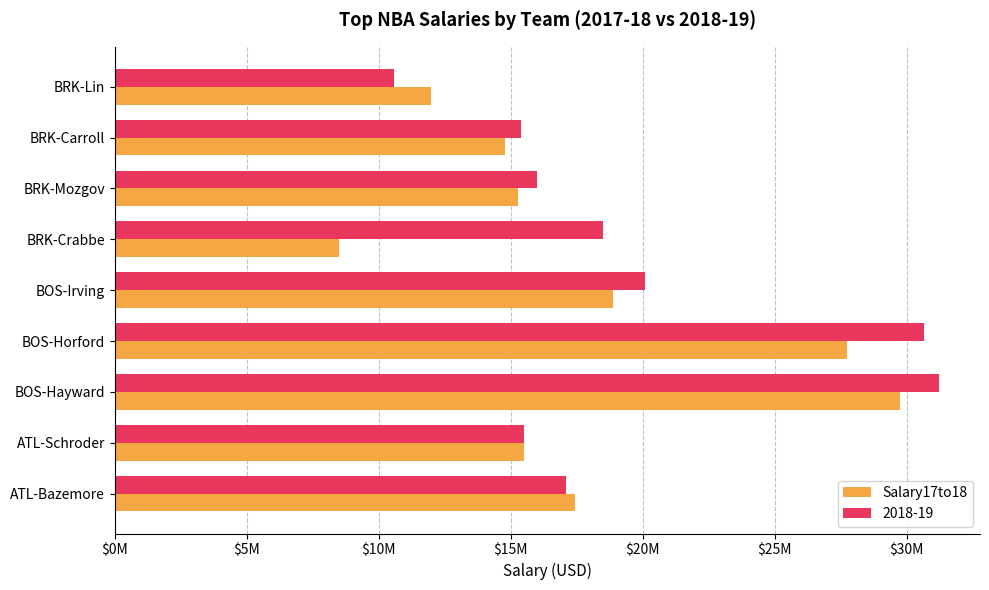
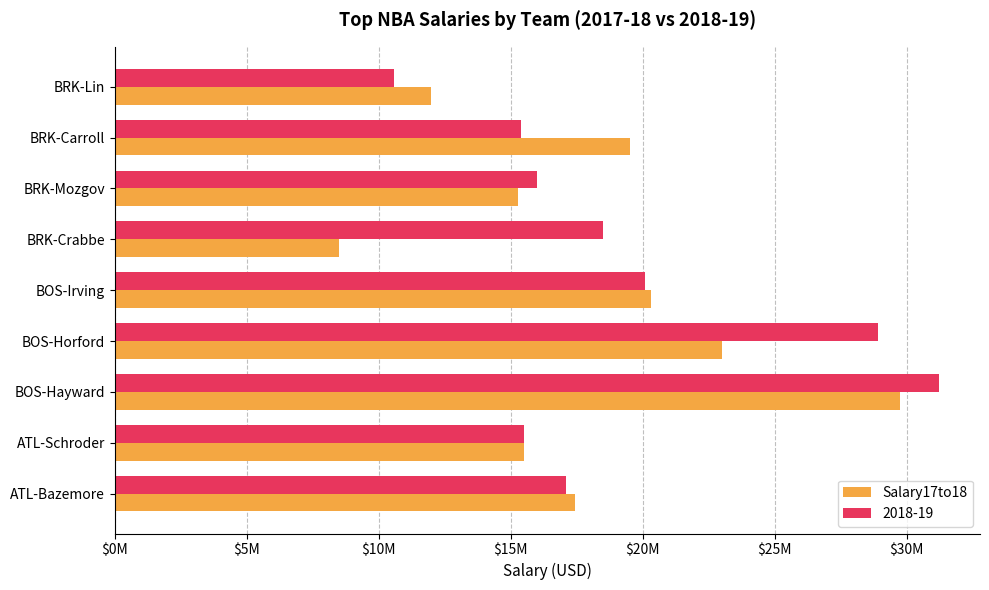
  {
    "Salary17to18": {
      "BRK-Lin": "$12000000",
-     "BRK-Carroll": "$14800000",
+     "BRK-Carroll": "$19500000",
      "BRK-Mozgov": "$15300000",
      "BRK-Crabbe": "$8500000",
-     "BOS-Irving": "$18900000",
-     "BOS-Horford": "$27700000",
+     "BOS-Irving": "$20300000",
+     "BOS-Horford": "$23000000",
      "BOS-Hayward": "$29700000",
      "ATL-Schroder": "$15500000",
      "ATL-Bazemore": "$17400000"
    },
    "2018-19": {
      "BRK-Lin": "$10600000",
      "BRK-Carroll": "$15400000",
      "BRK-Mozgov": "$16000000",
      "BRK-Crabbe": "$18500000",
      "BOS-Irving": "$20100000",
-     "BOS-Horford": "$30700000",
+     "BOS-Horford": "$28900000",
      "BOS-Hayward": "$31200000",
      "ATL-Schroder": "$15500000",
      "ATL-Bazemore": "$17100000"
    }
  }
